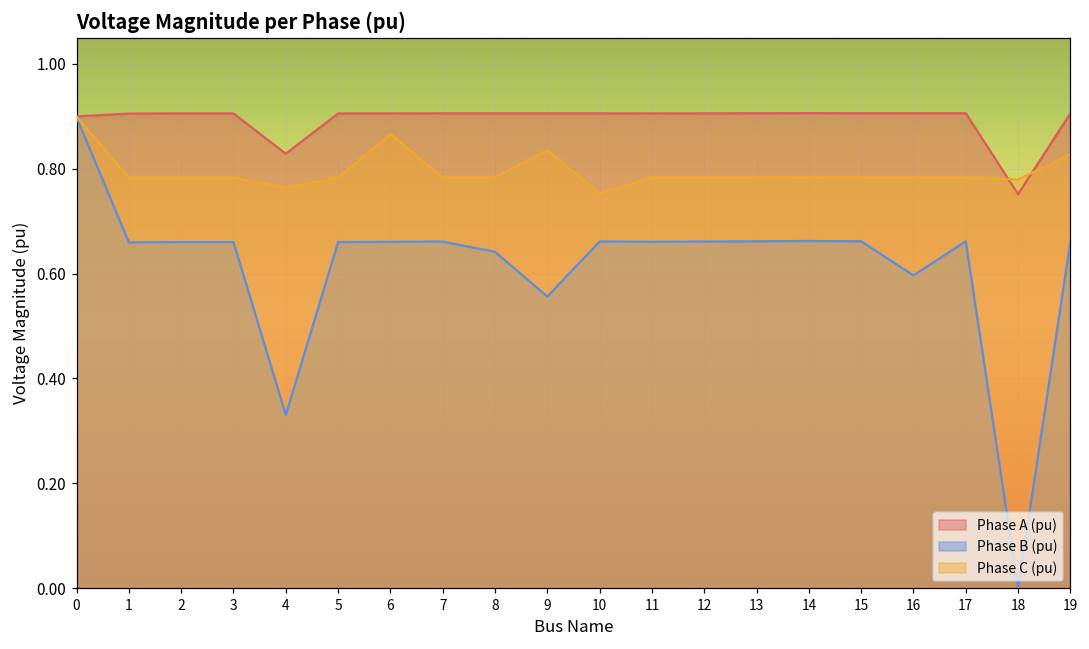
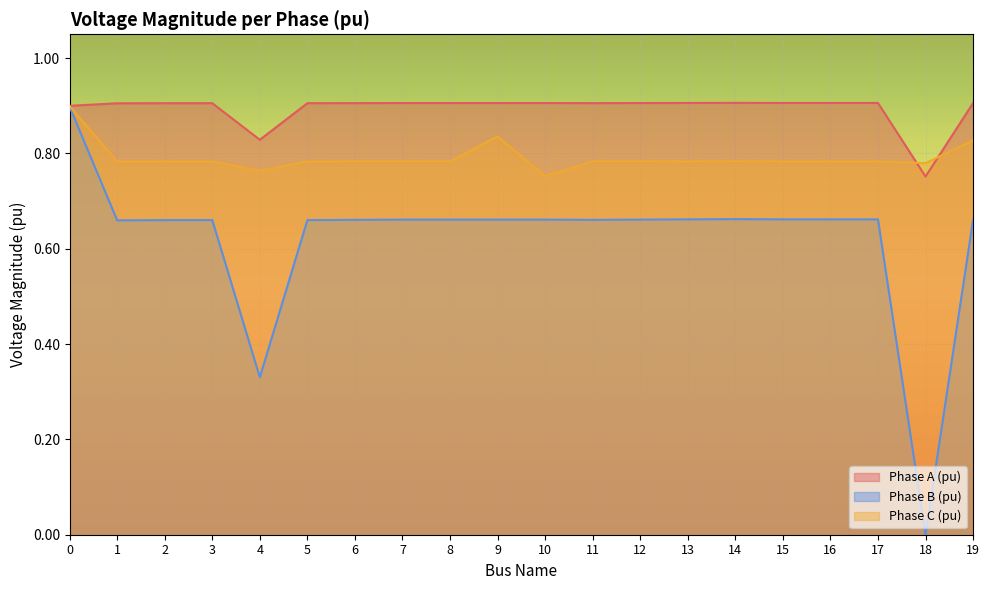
  {
    "Phase A (pu)": {
      "1": 0.91,
      "2": 0.91,
      "3": 0.91,
      "4": 0.83,
      "5": 0.91,
      "6": 0.91,
      "7": 0.91,
      "8": 0.91,
      "9": 0.91,
      "10": 0.91,
      "11": 0.91,
      "12": 0.91,
      "13": 0.91,
      "14": 0.91,
      "15": 0.91,
      "16": 0.91,
      "17": 0.91,
      "18": 0.75,
      "19": 0.91
    },
    "Phase B (pu)": {
      "1": 0.66,
      "2": 0.66,
      "3": 0.66,
      "4": 0.33,
      "5": 0.66,
      "6": 0.66,
      "7": 0.66,
-     "8": 0.64,
-     "9": 0.56,
+     "8": 0.66,
+     "9": 0.66,
      "10": 0.66,
      "11": 0.66,
      "12": 0.66,
      "13": 0.66,
      "14": 0.66,
      "15": 0.66,
-     "16": 0.60,
+     "16": 0.66,
      "17": 0.66,
      "18": 0.00,
      "19": 0.66
    },
    "Phase C (pu)": {
      "1": 0.78,
      "2": 0.78,
      "3": 0.78,
      "4": 0.76,
      "5": 0.78,
-     "6": 0.87,
+     "6": 0.78,
      "7": 0.78,
      "8": 0.78,
      "9": 0.84,
      "10": 0.75,
      "11": 0.78,
      "12": 0.78,
      "13": 0.78,
      "14": 0.78,
      "15": 0.78,
      "16": 0.78,
      "17": 0.78,
      "18": 0.78,
      "19": 0.83
    }
  }
